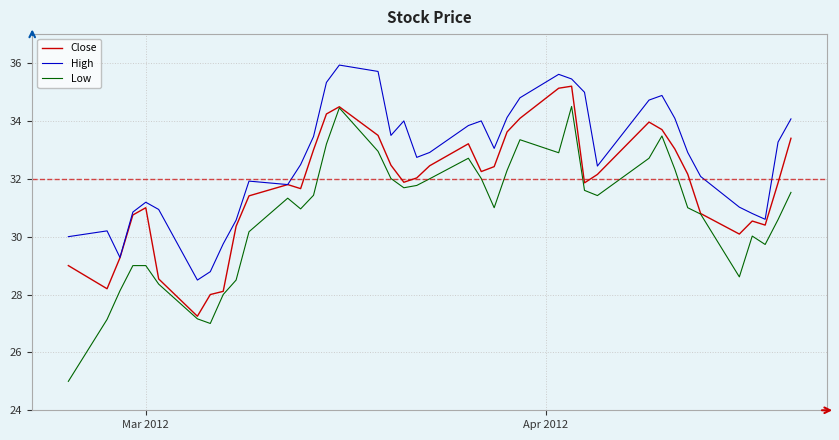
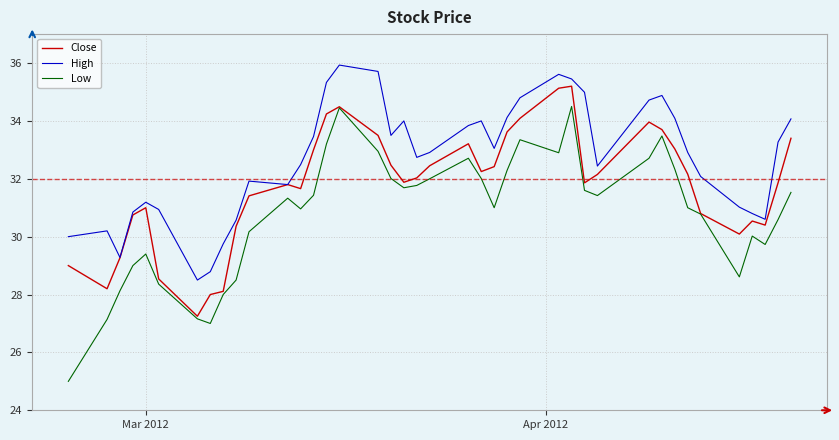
  {
    "Close": {
      "Mar 2012": 31.0
    },
    "High": {
      "Mar 2012": 31.2
    },
    "Low": {
-     "Mar 2012": 29.0
+     "Mar 2012": 29.4
    }
  }
